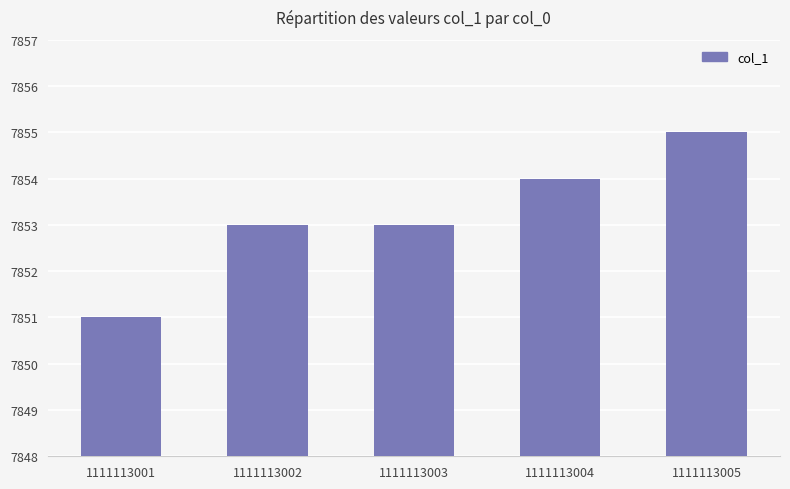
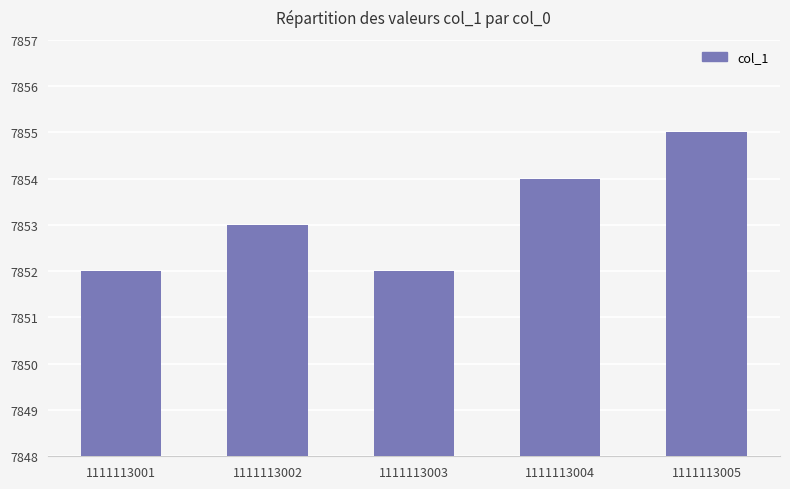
  {
-   "1111113001": 7851,
+   "1111113001": 7852,
    "1111113002": 7853,
-   "1111113003": 7853,
+   "1111113003": 7852,
    "1111113004": 7854,
    "1111113005": 7855
  }
